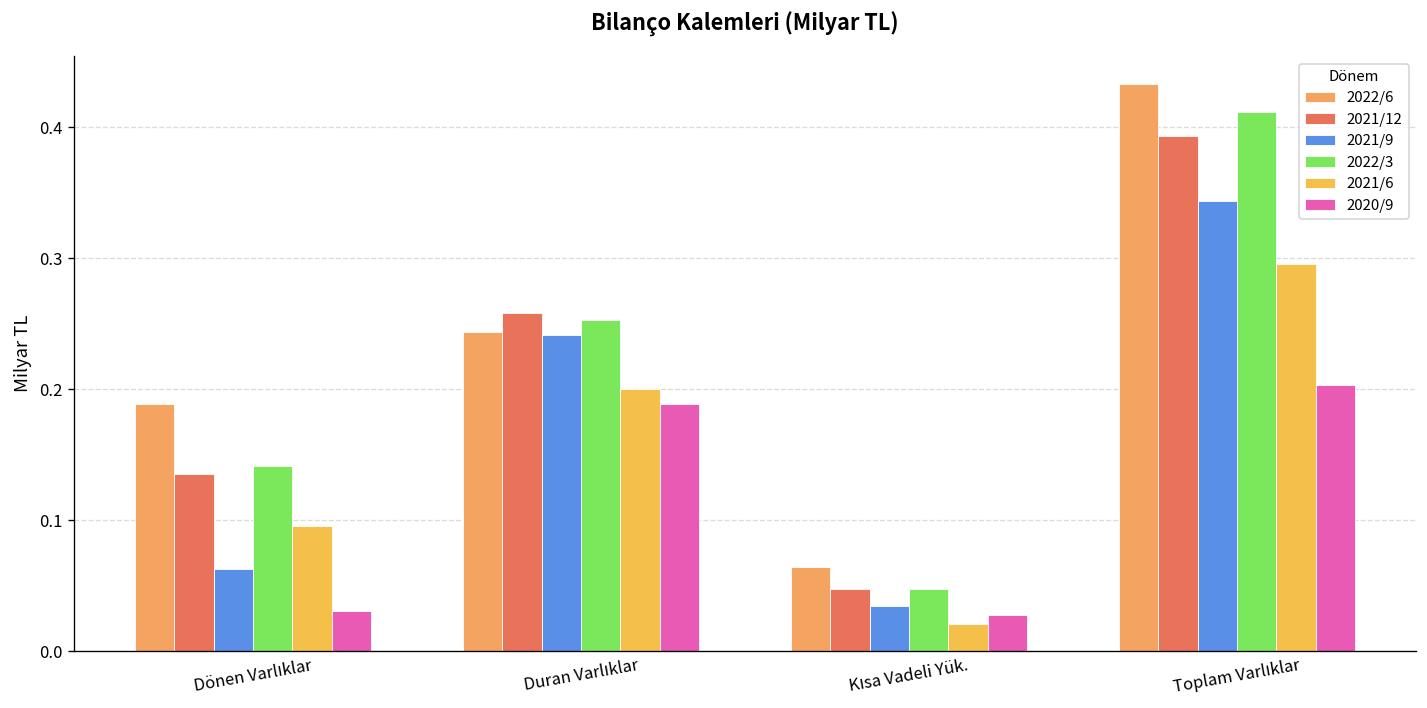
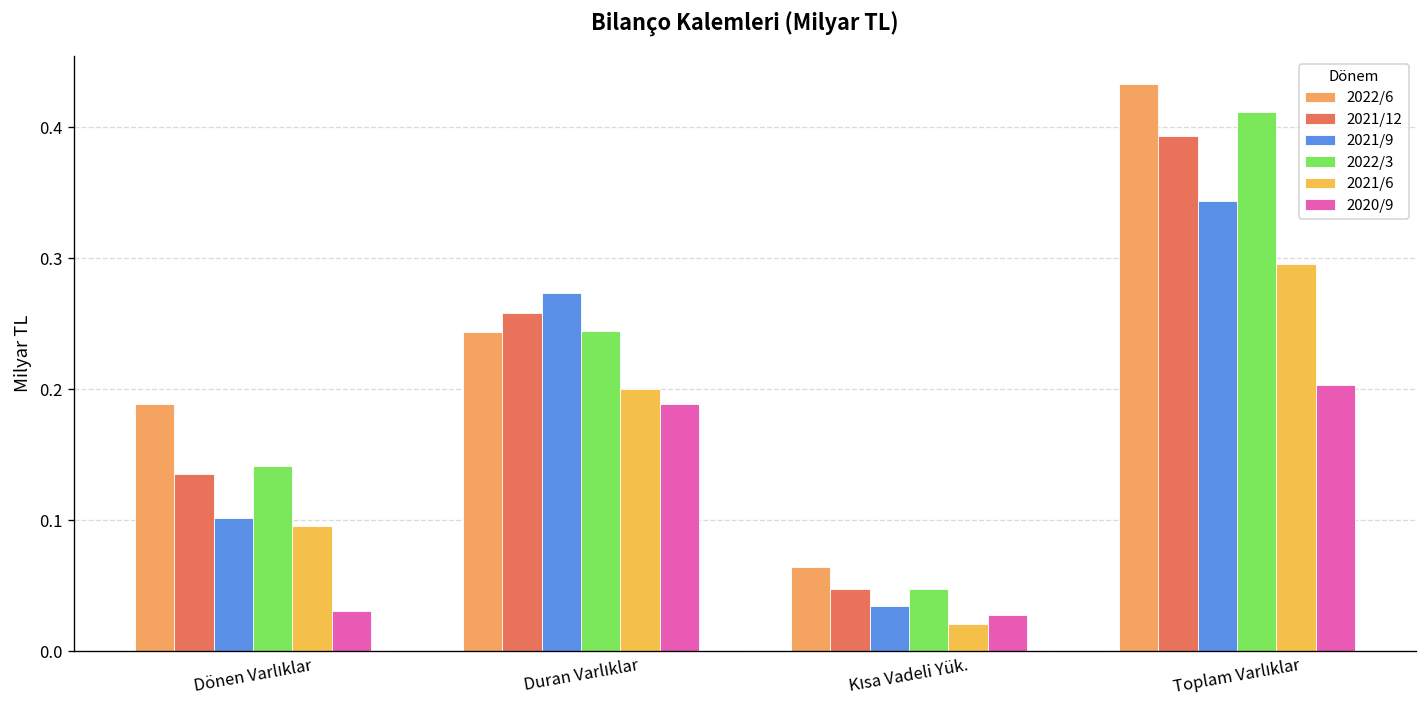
  {
    "2021/9": {
-     "Dönen Varlıklar": 0.063,
-     "Duran Varlıklar": 0.242,
+     "Dönen Varlıklar": 0.102,
+     "Duran Varlıklar": 0.274,
      "Kısa Vadeli Yük.": 0.035,
      "Toplam Varlıklar": 0.343
    },
    "2022/3": {
      "Dönen Varlıklar": 0.141,
-     "Duran Varlıklar": 0.253,
+     "Duran Varlıklar": 0.245,
      "Kısa Vadeli Yük.": 0.048,
      "Toplam Varlıklar": 0.412
    },
    "2020/9": {
      "Dönen Varlıklar": 0.031,
      "Duran Varlıklar": 0.188,
      "Kısa Vadeli Yük.": 0.028,
      "Toplam Varlıklar": 0.203
    }
  }
